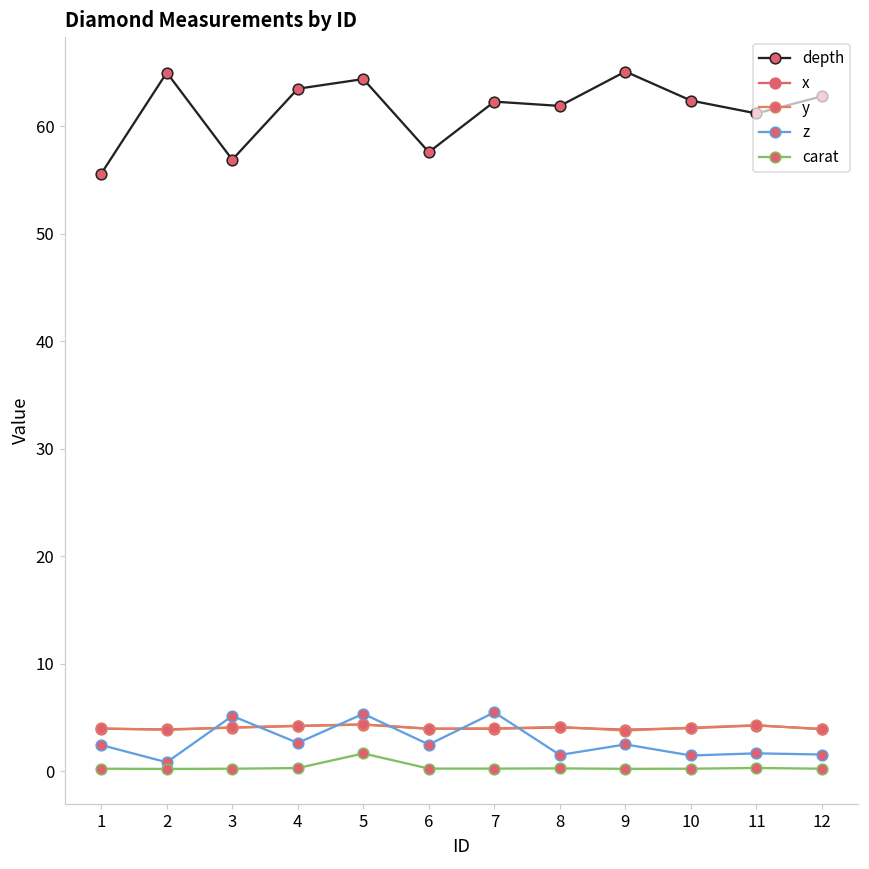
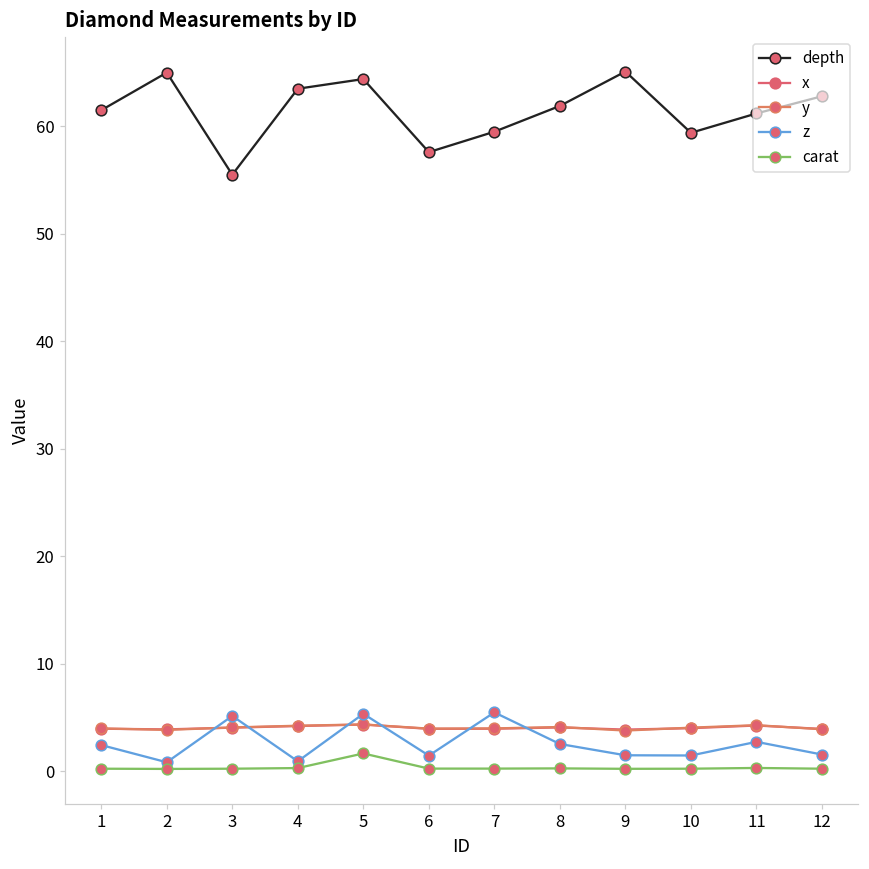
  {
    "depth": {
-     "1": 56,
+     "1": 62,
      "2": 65,
-     "3": 57,
+     "3": 56,
      "4": 64,
      "5": 64,
      "6": 58,
-     "7": 62,
+     "7": 60,
      "8": 62,
      "9": 65,
-     "10": 62
+     "10": 59
    },
    "z": {
      "1": 2,
      "2": 1,
      "3": 5,
-     "4": 3,
+     "4": 1,
      "5": 5,
-     "6": 2,
+     "6": 1,
      "7": 5,
-     "8": 2,
-     "9": 2,
+     "8": 3,
+     "9": 1,
      "10": 1,
-     "11": 2,
+     "11": 3,
      "12": 2
    },
    "carat": {
      "1": 0,
      "2": 0,
      "3": 0,
      "4": 0,
      "5": 2,
      "6": 0,
      "7": 0,
      "8": 0,
      "9": 0,
      "10": 0,
      "11": 0,
      "12": 0
    }
  }
